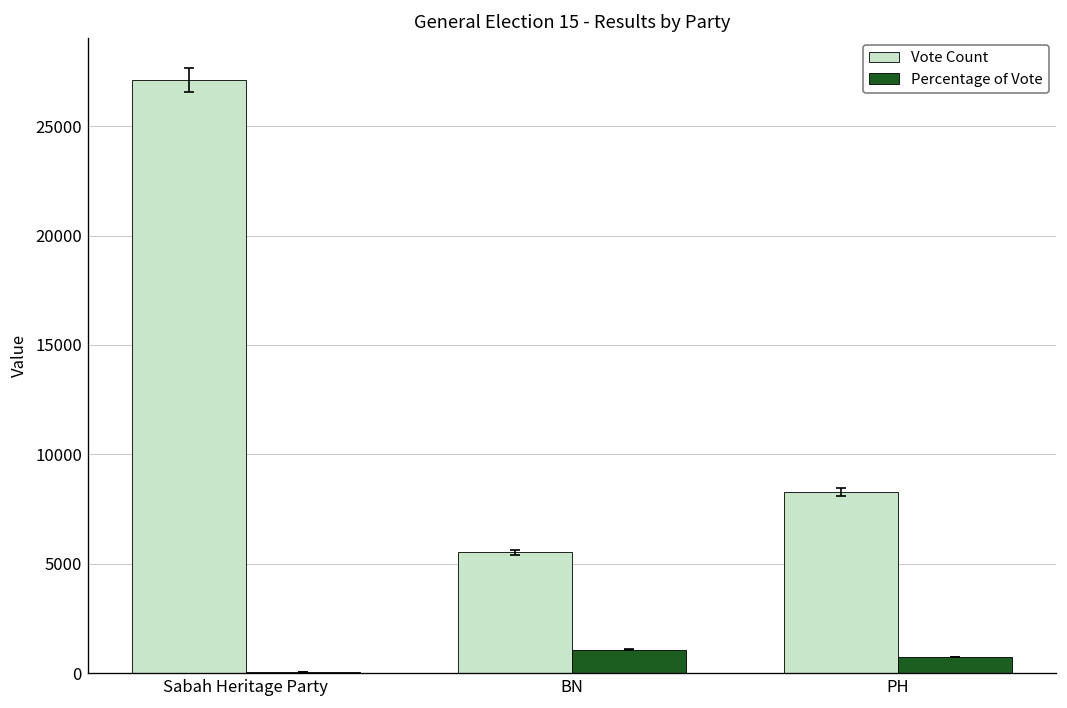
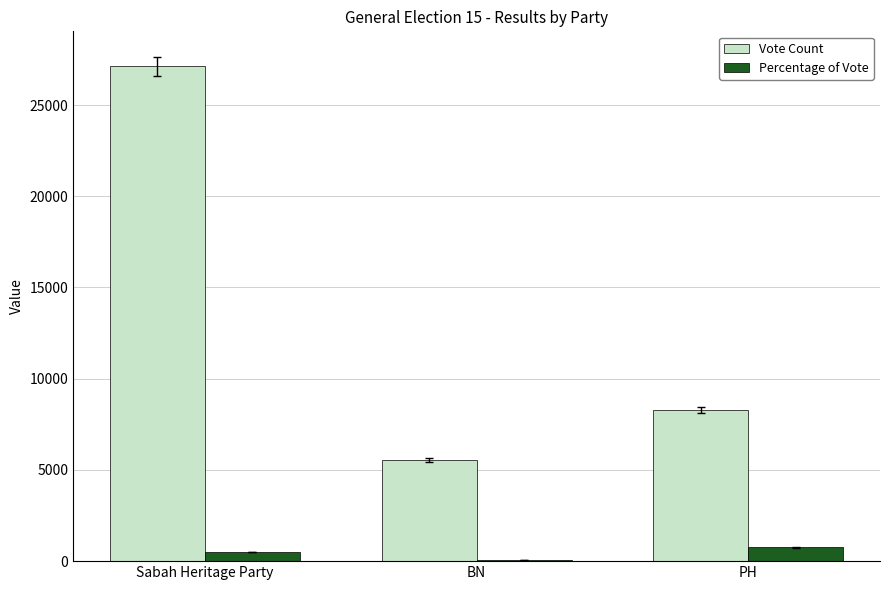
  {
    "Vote Count": {
      "Sabah Heritage Party": 27100,
      "BN": 5500,
      "PH": 8300
    },
    "Percentage of Vote": {
-     "Sabah Heritage Party": 0,
-     "BN": 1100,
+     "Sabah Heritage Party": 500,
+     "BN": 0,
      "PH": 800
    }
  }
